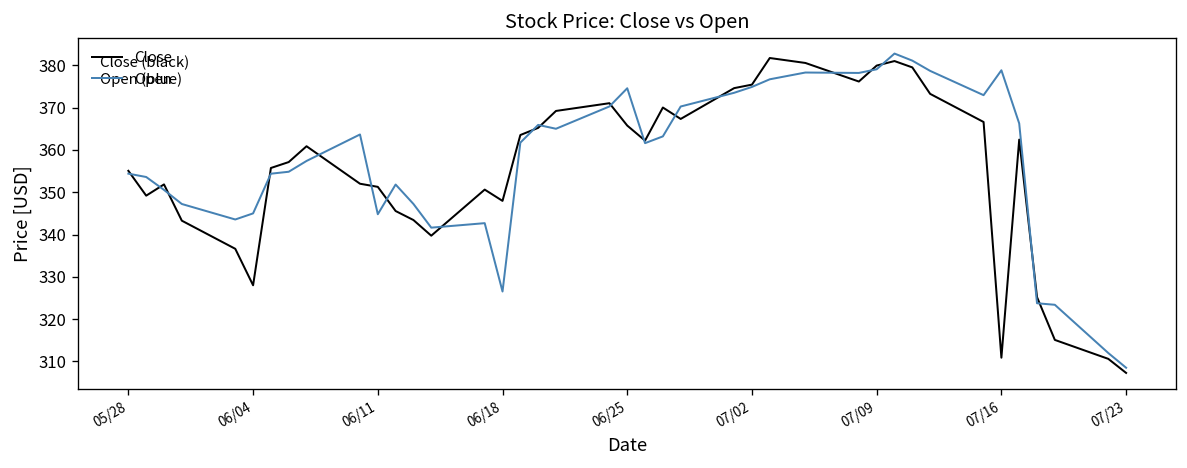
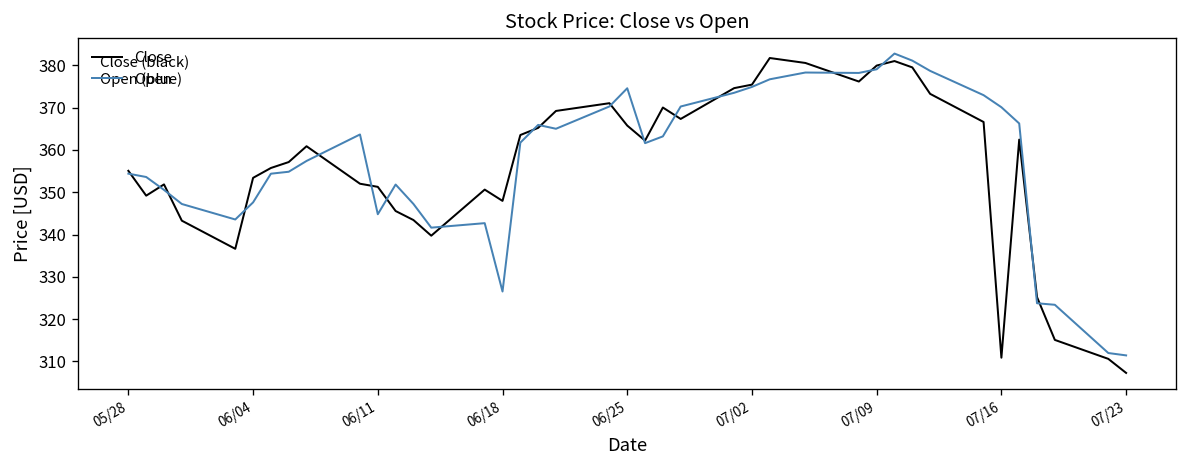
  {
    "Close": {
-     "06/04": 328,
+     "06/04": 353,
      "06/11": 351,
      "06/18": 348,
      "06/25": 366,
      "07/09": 380,
      "07/16": 311,
      "07/23": 307
    },
    "Open": {
-     "06/04": 345,
+     "06/04": 348,
      "06/11": 345,
      "06/18": 327,
      "06/25": 375,
      "07/09": 379,
-     "07/16": 379,
-     "07/23": 309
+     "07/16": 370,
+     "07/23": 311
    }
  }
